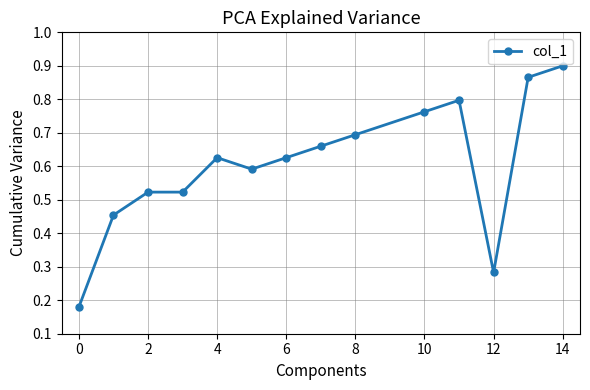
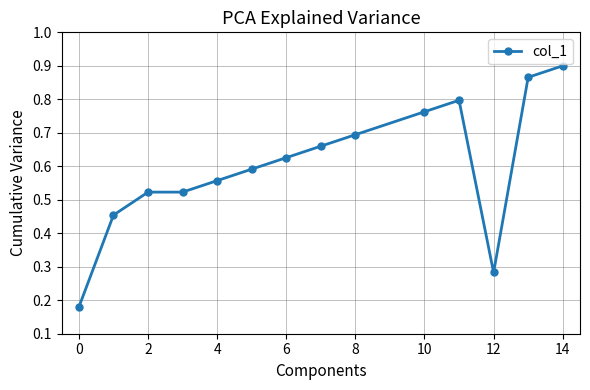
  {
    "0": 0.18,
    "2": 0.52,
-   "4": 0.63,
+   "4": 0.56,
    "6": 0.63,
    "8": 0.69,
    "10": 0.76,
    "12": 0.28,
    "14": 0.90
  }
